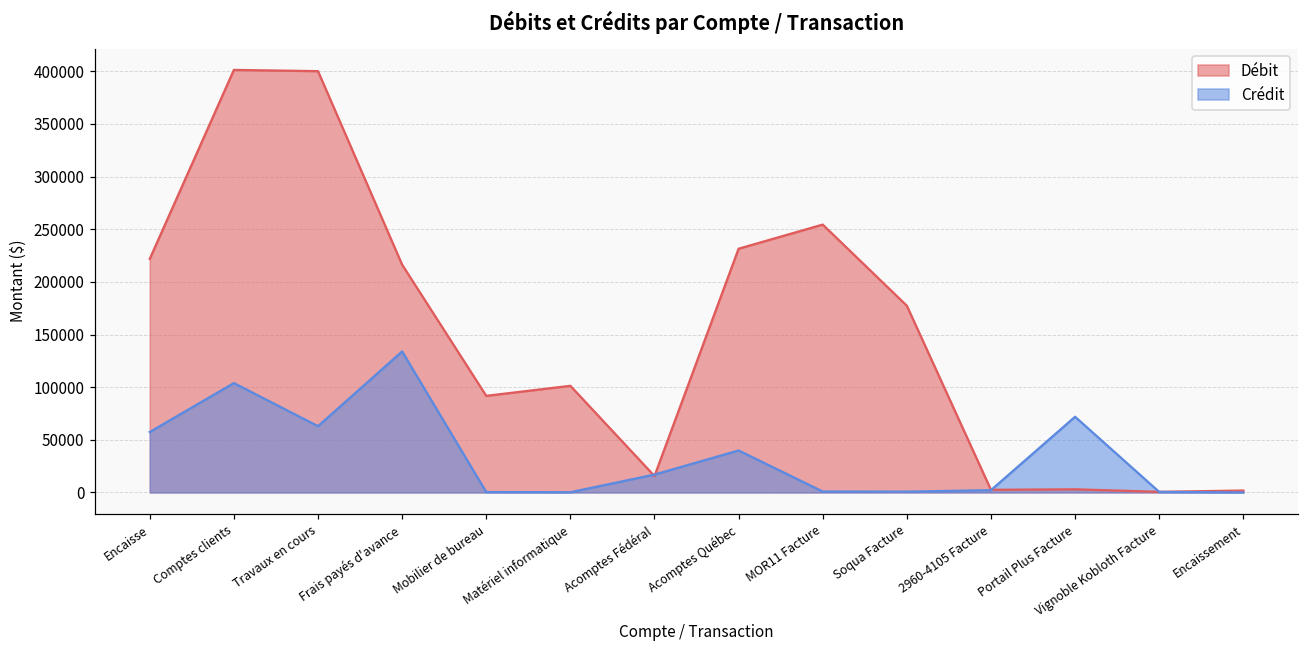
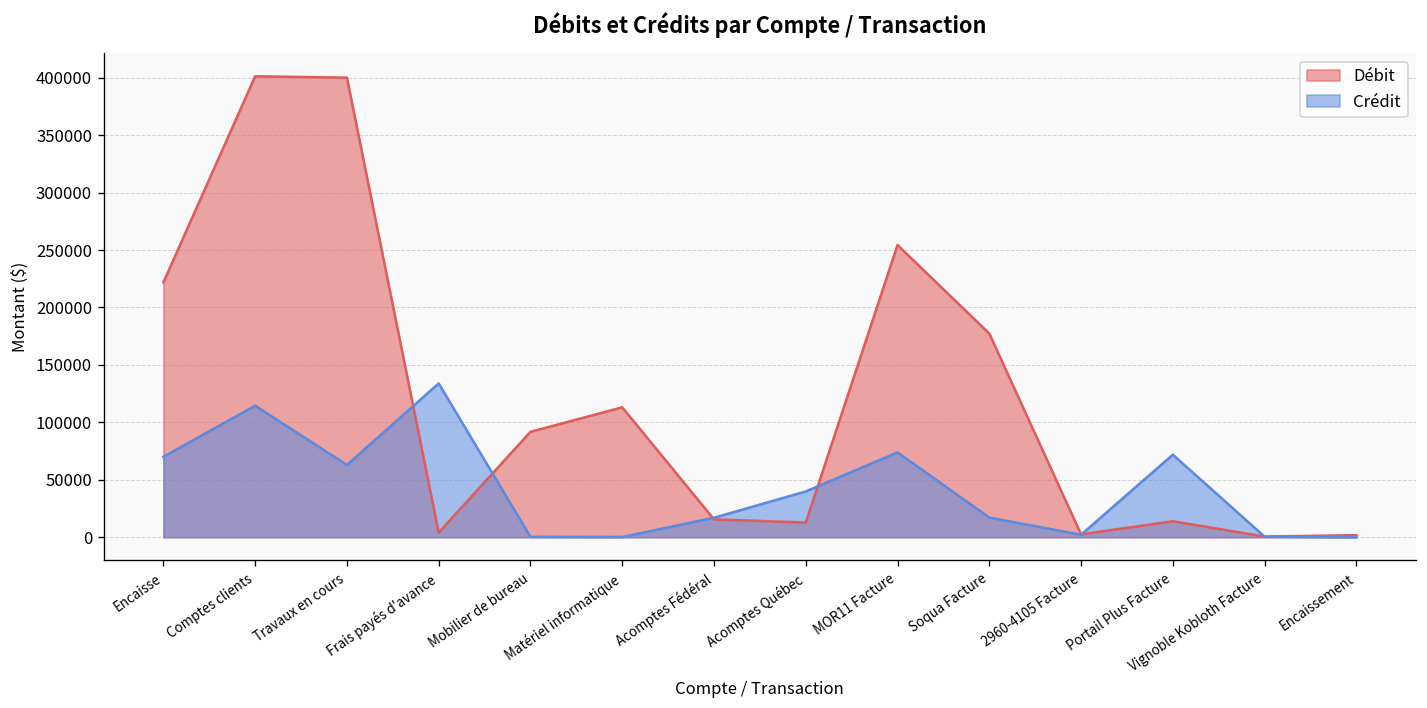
  {
    "Débit": {
      "Encaisse": 220000,
      "Comptes clients": 400000,
      "Travaux en cours": 400000,
-     "Frais payés d'avance": 220000,
+     "Frais payés d'avance": 0,
      "Mobilier de bureau": 90000,
-     "Matériel informatique": 100000,
-     "Acomptes Québec": 230000,
+     "Matériel informatique": 110000,
+     "Acomptes Québec": 10000,
      "MOR11 Facture": 250000,
      "Soqua Facture": 180000,
-     "Portail Plus Facture": 0
+     "Portail Plus Facture": 10000
    },
    "Crédit": {
-     "Encaisse": 60000,
-     "Comptes clients": 100000,
+     "Encaisse": 70000,
+     "Comptes clients": 110000,
      "Travaux en cours": 60000,
      "Frais payés d'avance": 130000,
      "Mobilier de bureau": 0,
      "Matériel informatique": 0,
      "Acomptes Québec": 40000,
-     "MOR11 Facture": 0,
-     "Soqua Facture": 0,
+     "MOR11 Facture": 70000,
+     "Soqua Facture": 20000,
      "Portail Plus Facture": 70000
    }
  }
